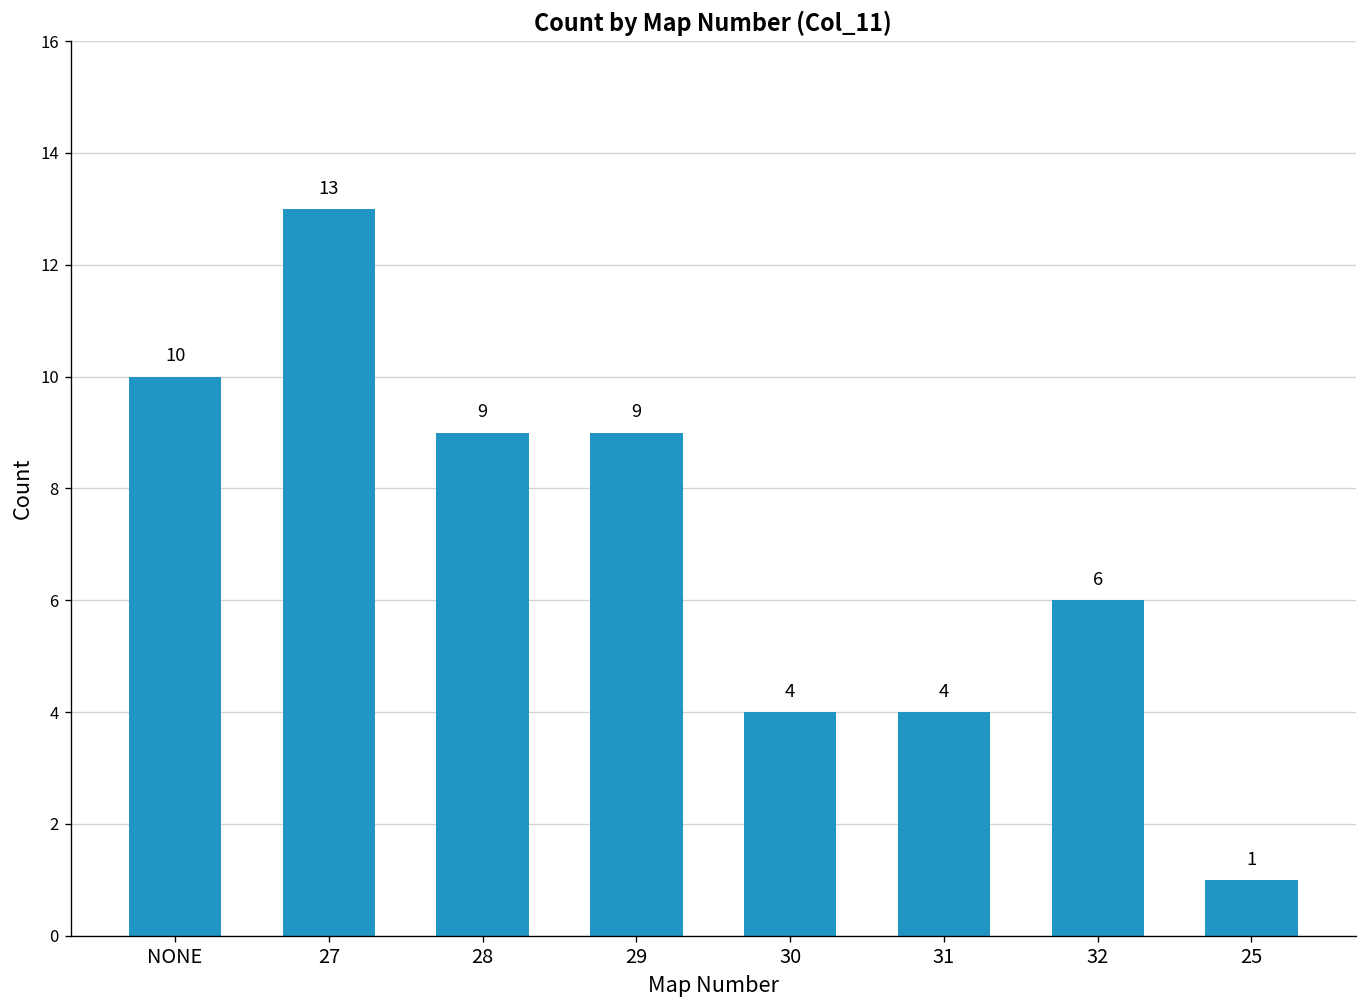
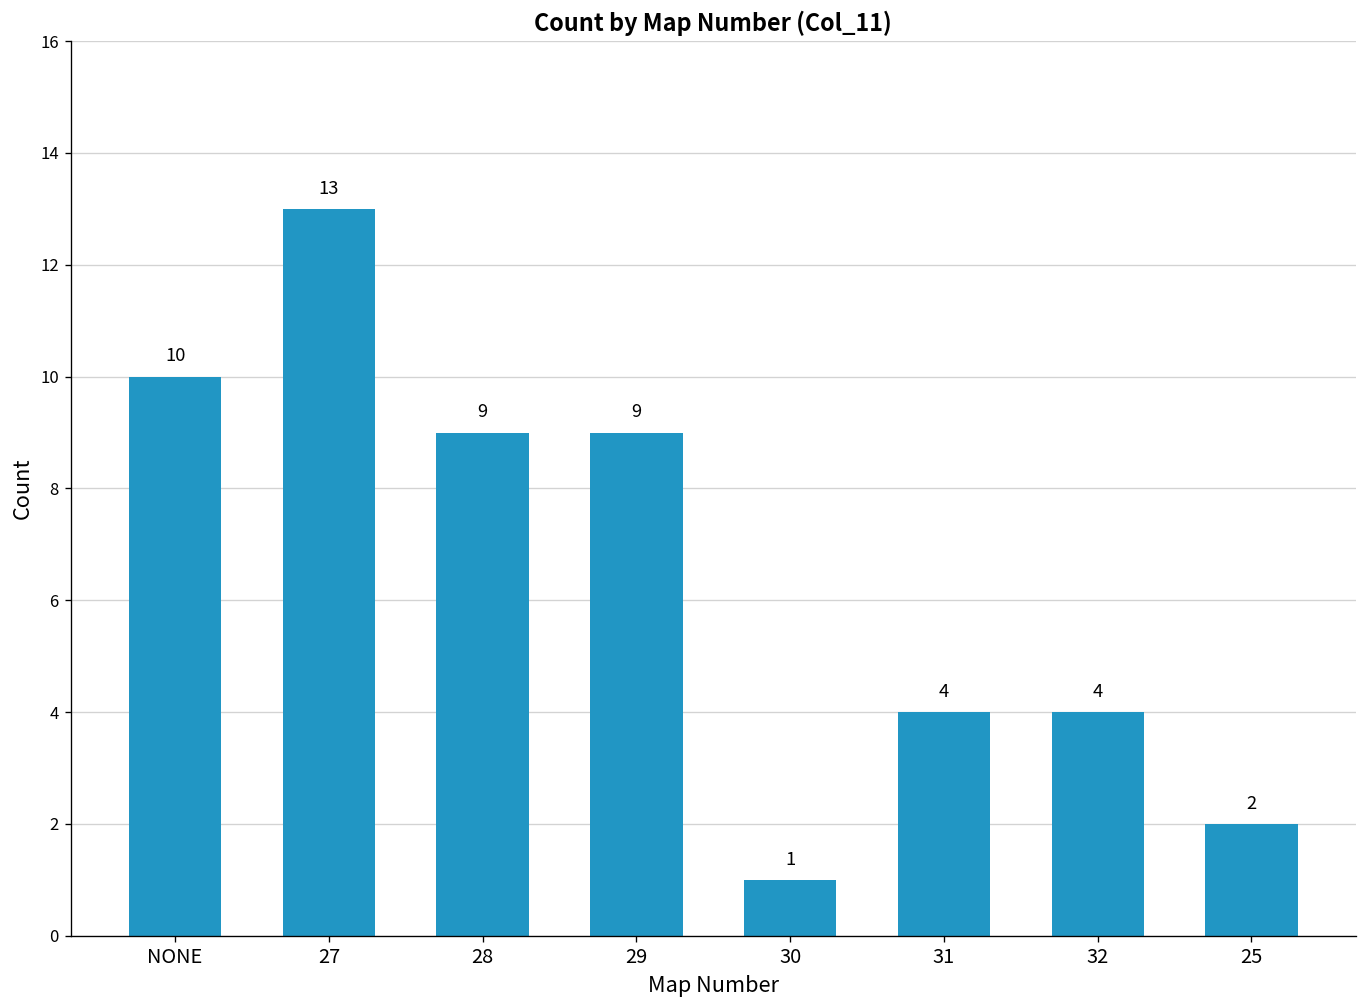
  {
    "NONE": 10,
    "27": 13,
    "28": 9,
    "29": 9,
-   "30": 4,
+   "30": 1,
    "31": 4,
-   "32": 6,
-   "25": 1
+   "32": 4,
+   "25": 2
  }
